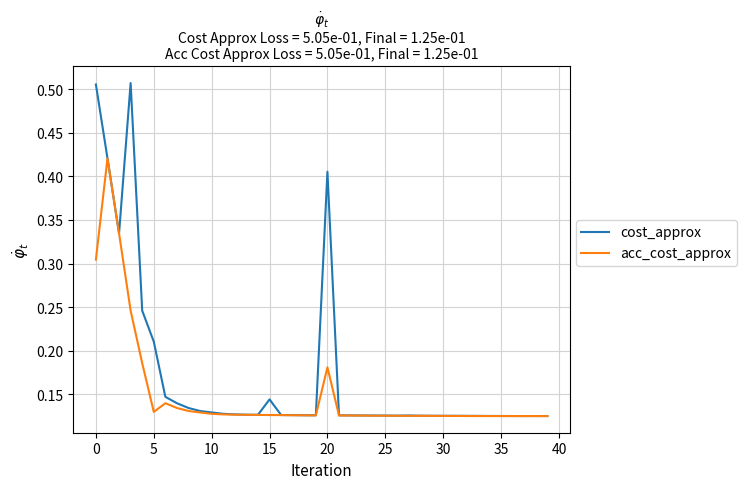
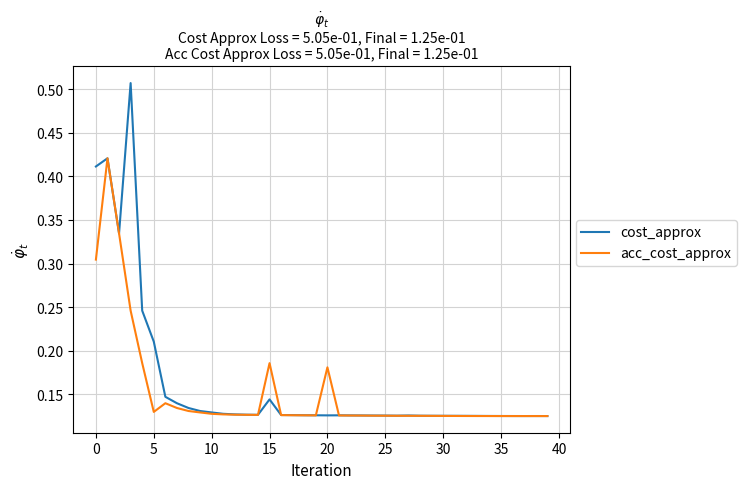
  {
    "cost_approx": {
-     "0": 0.51,
+     "0": 0.41,
      "5": 0.21,
      "15": 0.14,
-     "20": 0.41
+     "20": 0.13
    },
    "acc_cost_approx": {
      "0": 0.30,
      "5": 0.13,
-     "15": 0.13,
+     "15": 0.19,
      "20": 0.18
    }
  }
